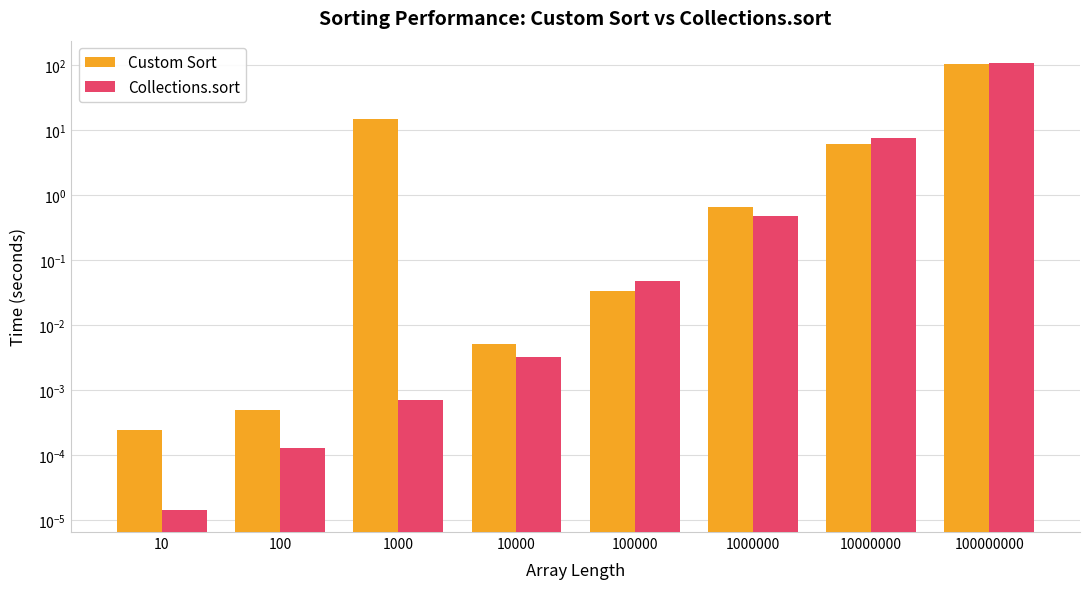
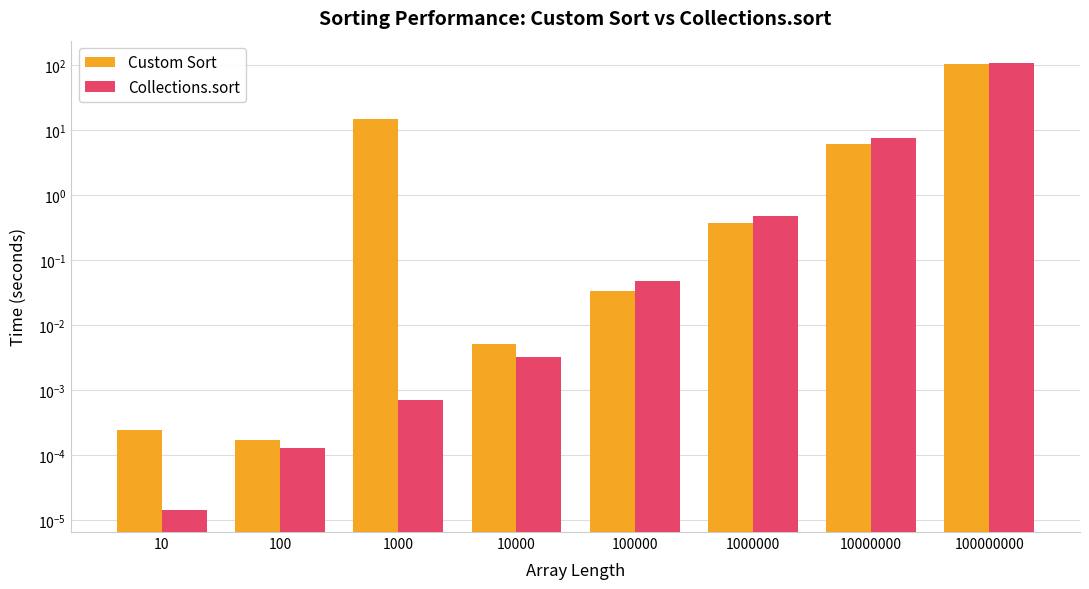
  {
    "Custom Sort": {
      "10": 0.00024,
-     "100": 0.0005,
+     "100": 0.00017,
      "1000": 15,
      "10000": 0.005,
      "100000": 0.03,
-     "1000000": 0.7,
+     "1000000": 0.4,
      "10000000": 6,
      "100000000": 100
    },
    "Collections.sort": {
      "10": 0.000014,
      "100": 0.00013,
      "1000": 0.0007,
      "10000": 0.003,
      "100000": 0.05,
      "1000000": 0.5,
      "10000000": 8,
      "100000000": 110
    }
  }
